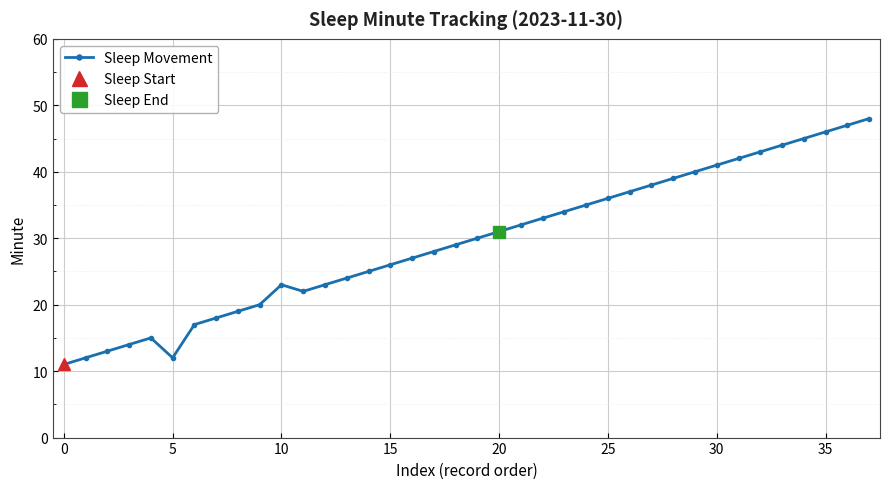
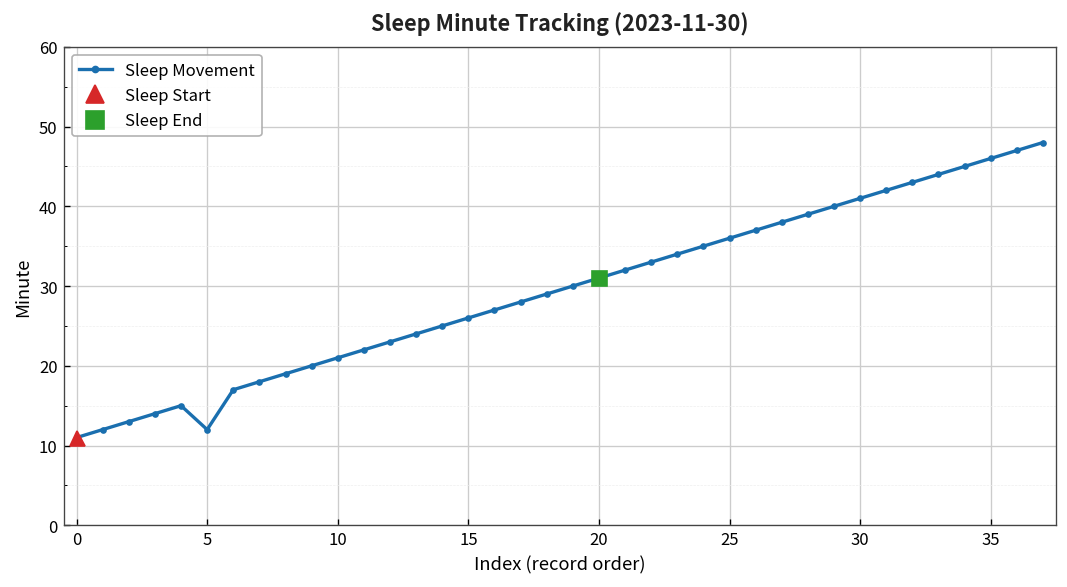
  {
    "Sleep Movement": {
      "5": 12,
-     "10": 23
+     "10": 21
    }
  }
